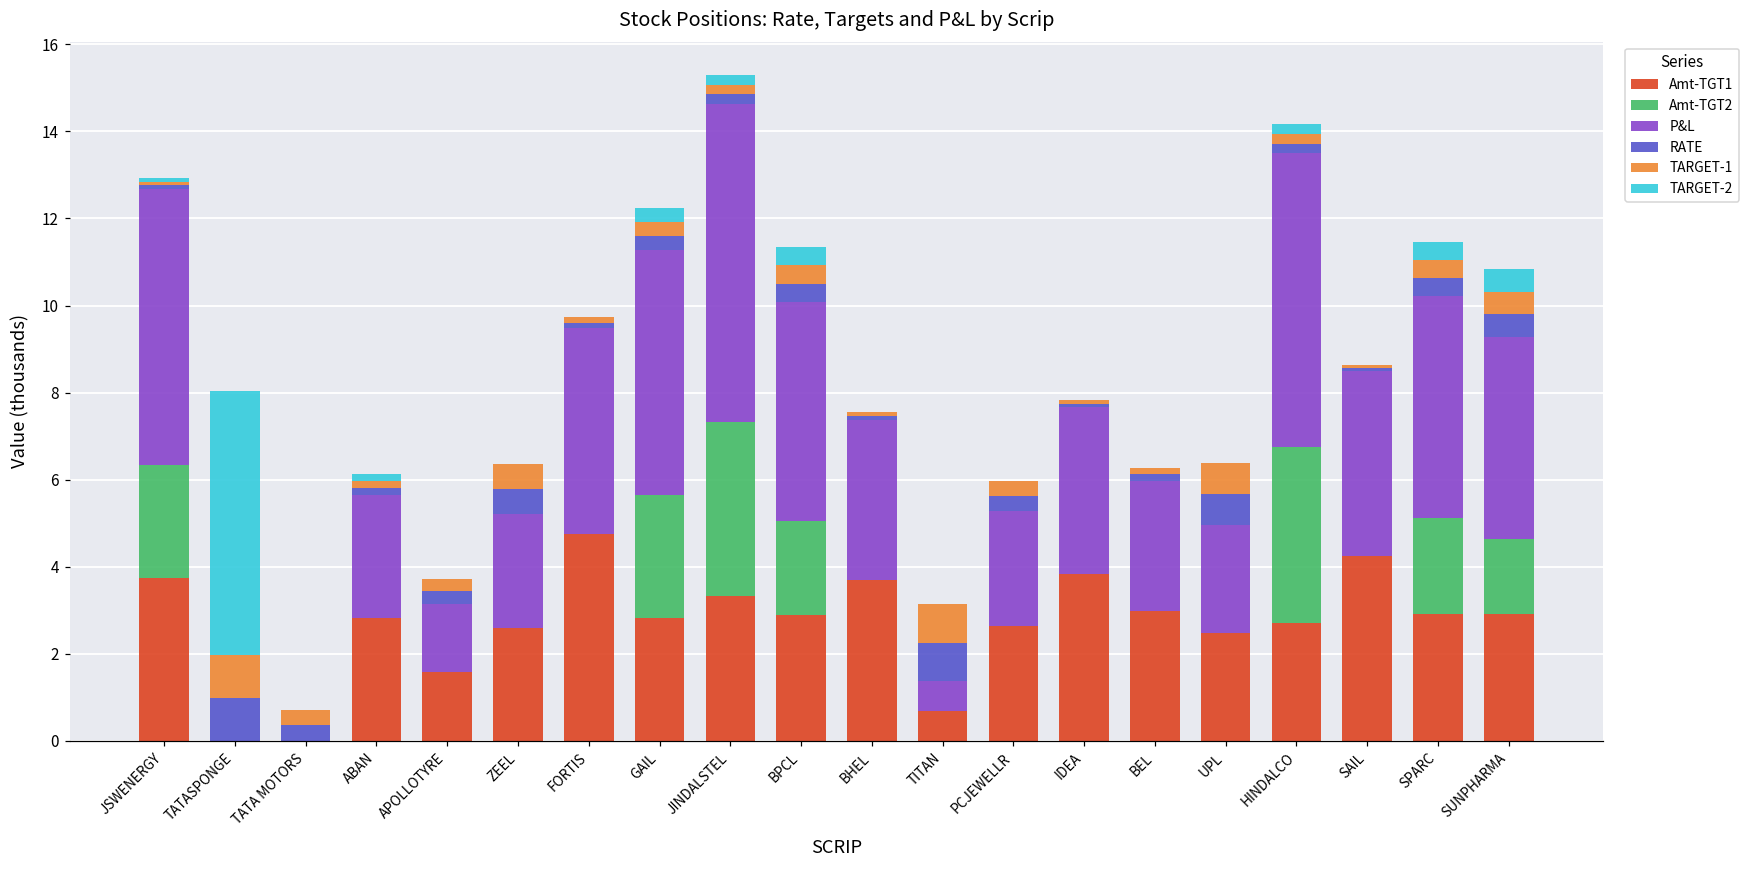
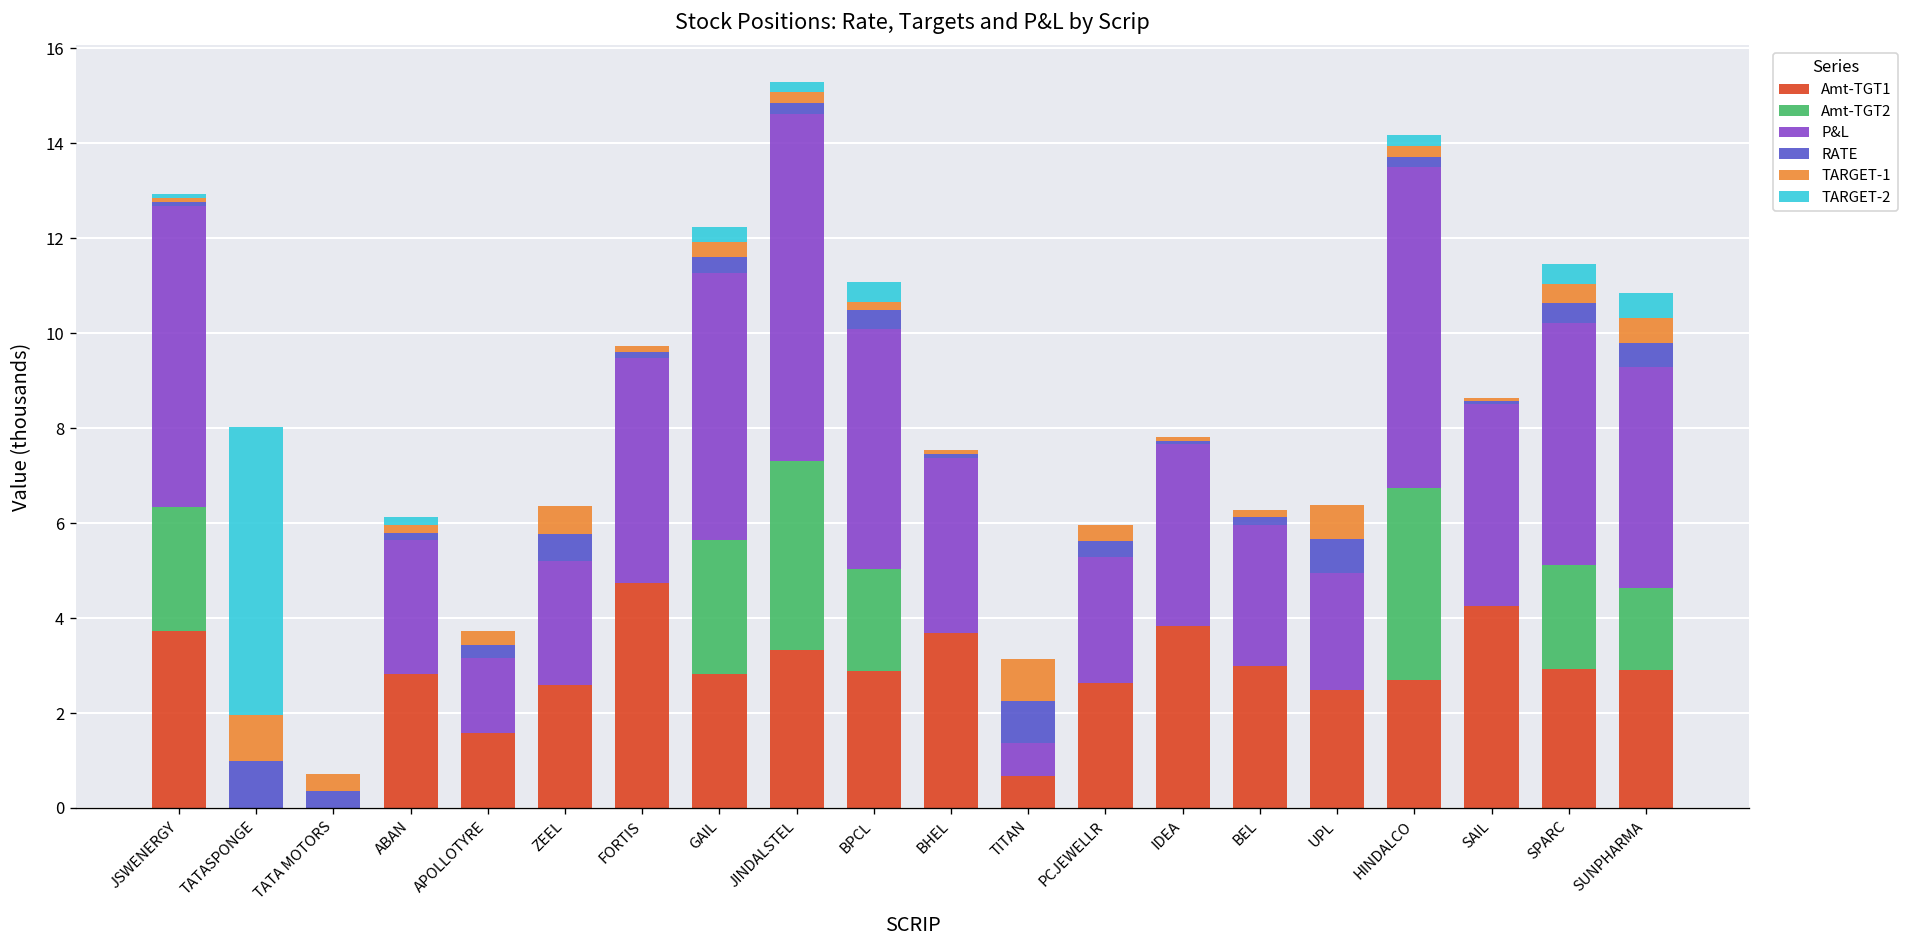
  {
    "Amt-TGT1": {
      "JSWENERGY": 3.7,
      "TATASPONGE": 0.0,
      "TATA MOTORS": 0.0,
      "ABAN": 2.8,
      "APOLLOTYRE": 1.6,
      "ZEEL": 2.6,
      "FORTIS": 4.7,
      "GAIL": 2.8,
      "JINDALSTEL": 3.3,
      "BPCL": 2.9,
      "BHEL": 3.7,
      "TITAN": 0.7,
      "PCJEWELLR": 2.6,
      "IDEA": 3.8,
      "BEL": 3.0,
      "UPL": 2.5,
      "HINDALCO": 2.7,
      "SAIL": 4.3,
      "SPARC": 2.9,
      "SUNPHARMA": 2.9
    },
    "Amt-TGT2": {
      "JSWENERGY": 2.6,
      "TATASPONGE": 0.0,
      "TATA MOTORS": 0.0,
      "ABAN": 0.0,
      "APOLLOTYRE": 0.0,
      "ZEEL": 0.0,
      "FORTIS": 0.0,
      "GAIL": 2.8,
      "JINDALSTEL": 4.0,
      "BPCL": 2.2,
      "BHEL": 0.0,
      "TITAN": 0.0,
      "PCJEWELLR": 0.0,
      "IDEA": 0.0,
      "BEL": 0.0,
      "UPL": 0.0,
      "HINDALCO": 4.0,
      "SAIL": 0.0,
      "SPARC": 2.2,
      "SUNPHARMA": 1.7
    },
    "TARGET-1": {
      "JSWENERGY": 0.1,
      "TATASPONGE": 1.0,
      "TATA MOTORS": 0.4,
      "ABAN": 0.2,
      "APOLLOTYRE": 0.3,
      "ZEEL": 0.6,
      "FORTIS": 0.1,
      "GAIL": 0.3,
      "JINDALSTEL": 0.2,
-     "BPCL": 0.4,
+     "BPCL": 0.2,
      "BHEL": 0.1,
      "TITAN": 0.9,
      "PCJEWELLR": 0.3,
      "IDEA": 0.1,
      "BEL": 0.2,
      "UPL": 0.7,
      "HINDALCO": 0.2,
      "SAIL": 0.1,
      "SPARC": 0.4,
      "SUNPHARMA": 0.5
    },
    "TARGET-2": {
      "JSWENERGY": 0.1,
      "TATASPONGE": 6.1,
      "TATA MOTORS": 0.0,
      "ABAN": 0.2,
      "APOLLOTYRE": 0.0,
      "ZEEL": 0.0,
      "FORTIS": 0.0,
      "GAIL": 0.3,
      "JINDALSTEL": 0.2,
      "BPCL": 0.4,
      "BHEL": 0.0,
      "TITAN": 0.0,
      "PCJEWELLR": 0.0,
      "IDEA": 0.0,
      "BEL": 0.0,
      "UPL": 0.0,
      "HINDALCO": 0.2,
      "SAIL": 0.0,
      "SPARC": 0.4,
      "SUNPHARMA": 0.5
    }
  }
